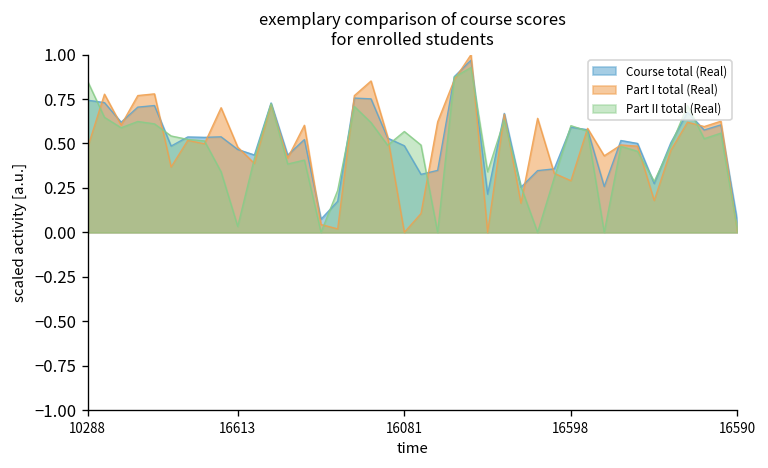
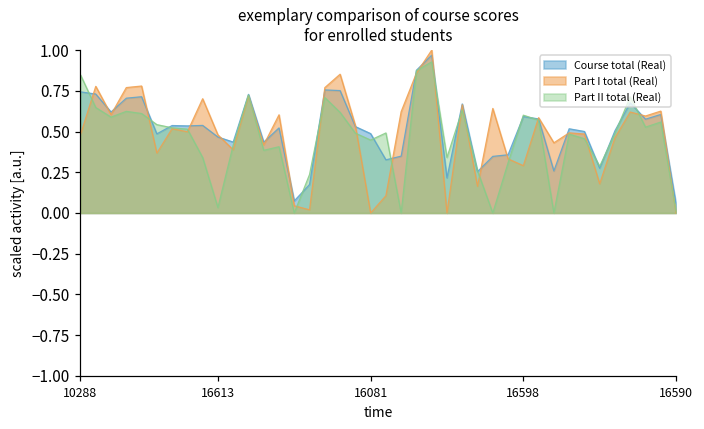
  {
    "Course total (Real)": {
      "10288": 0.74,
      "16081": 0.49,
      "16590": 0.06
    },
    "Part I total (Real)": {
      "10288": 0.48,
      "16081": 0.00,
      "16598": 0.29
    },
    "Part II total (Real)": {
      "10288": 0.85,
      "16613": 0.03,
-     "16081": 0.57
+     "16081": 0.45
    }
  }
